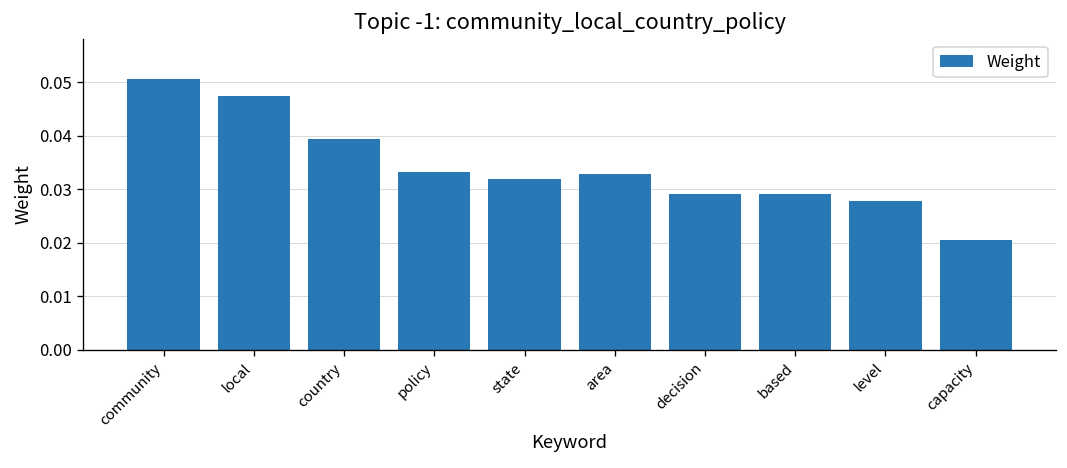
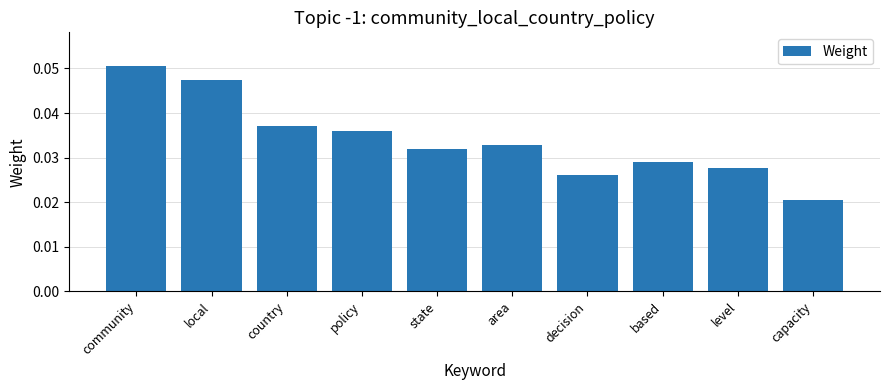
  {
    "community": 0.051,
    "local": 0.047,
-   "country": 0.039,
-   "policy": 0.033,
+   "country": 0.037,
+   "policy": 0.036,
    "state": 0.032,
    "area": 0.033,
-   "decision": 0.029,
+   "decision": 0.026,
    "based": 0.029,
    "level": 0.028,
    "capacity": 0.021
  }
